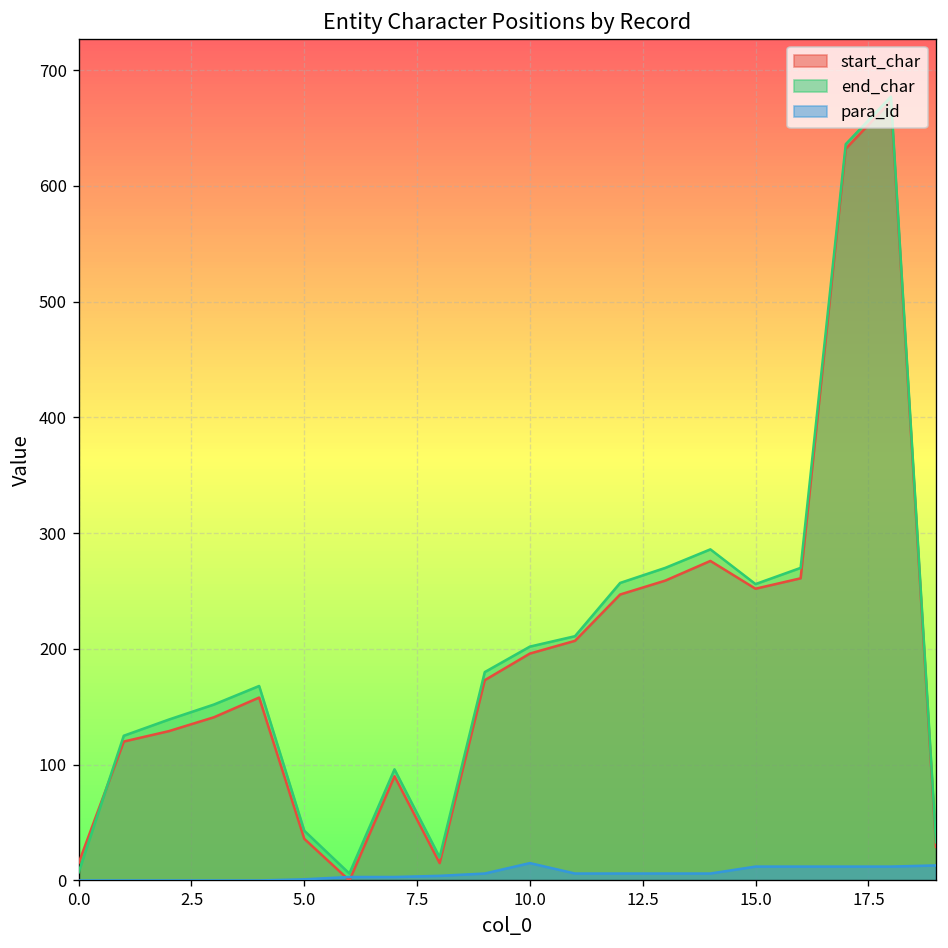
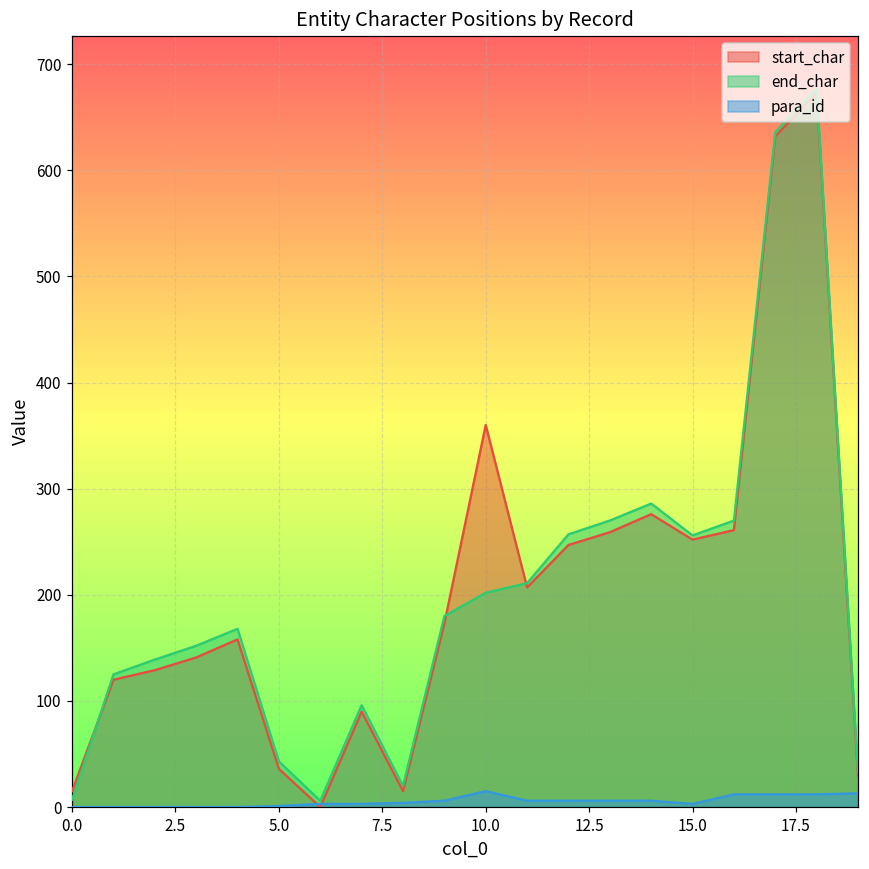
  {
    "start_char": {
      "0.0": 20,
      "5.0": 40,
-     "10.0": 200,
+     "10.0": 360,
      "15.0": 250
    },
    "end_char": {
      "0.0": 10,
      "5.0": 40,
      "10.0": 200,
      "15.0": 260
    },
    "para_id": {
      "0.0": 0,
      "5.0": 0,
      "10.0": 20,
-     "15.0": 10
+     "15.0": 0
    }
  }
